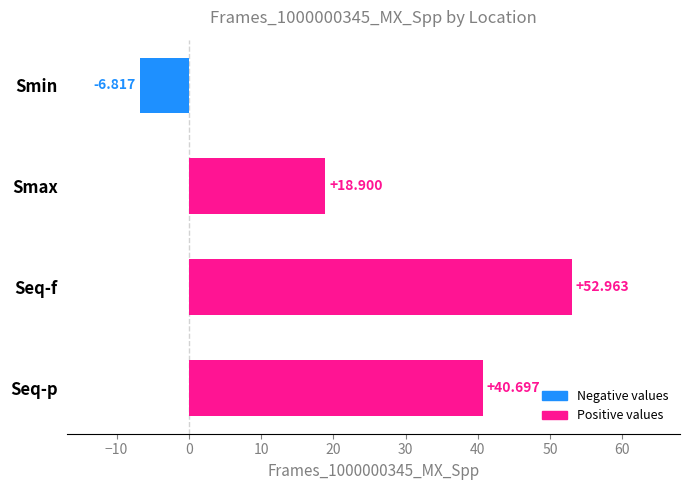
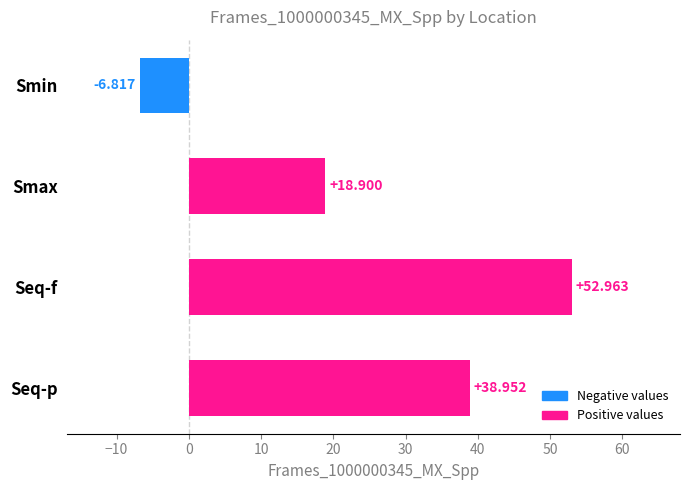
  {
    "Smin": "-6.817",
    "Smax": "+18.900",
    "Seq-f": "+52.963",
-   "Seq-p": "+40.697"
+   "Seq-p": "+38.952"
  }
